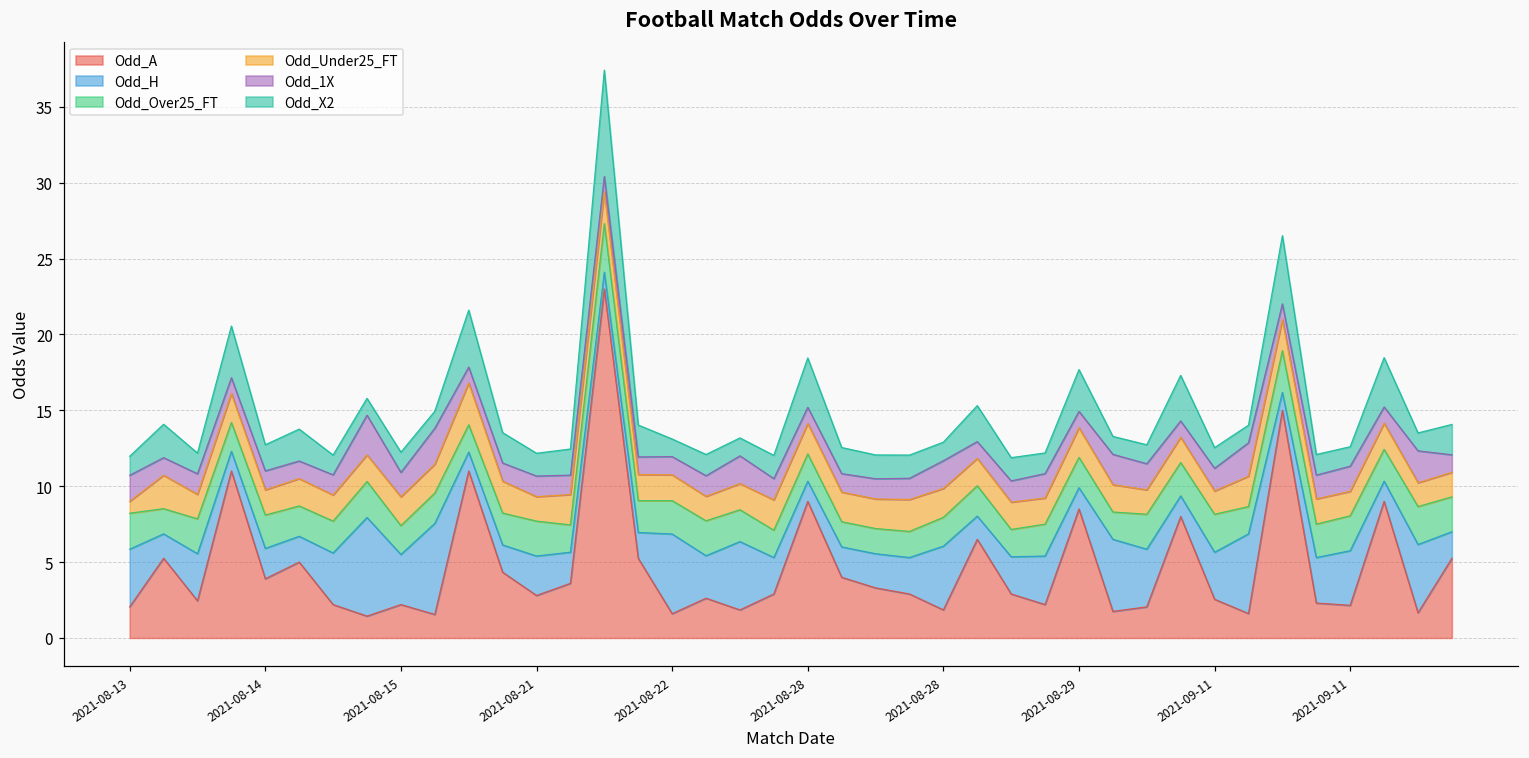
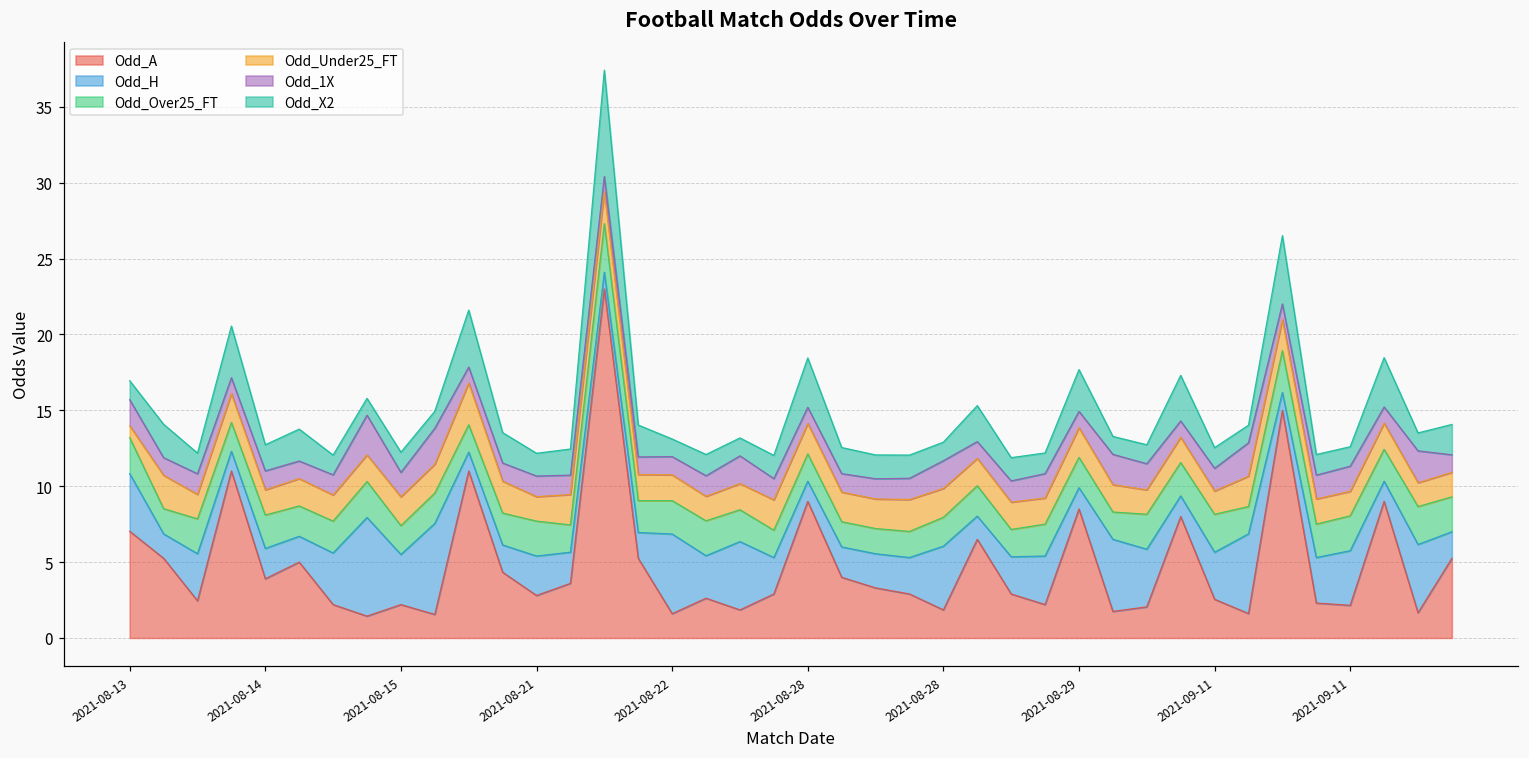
  {
    "Odd_A": {
-     "2021-08-13": 2.1
+     "2021-08-13": 7.0
    },
    "Odd_H": {
      "2021-08-13": 3.8
    },
    "Odd_Under25_FT": {
      "2021-08-13": 0.8
    },
    "Odd_1X": {
      "2021-08-13": 1.7
    }
  }
